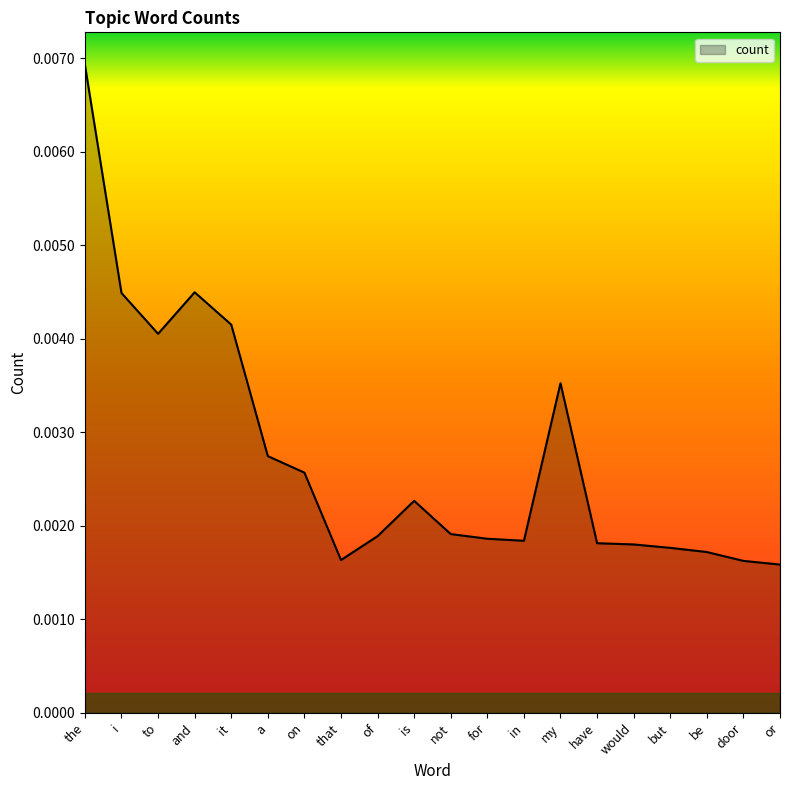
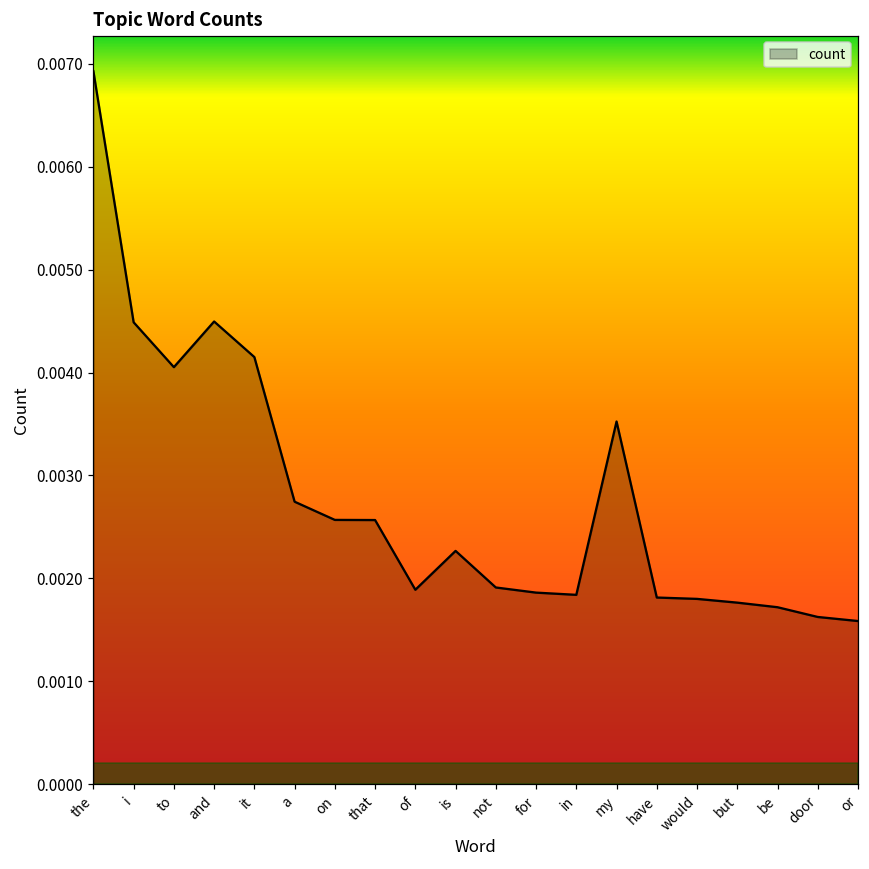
  {
    "the": 0.0069,
    "i": 0.0045,
    "to": 0.0041,
    "and": 0.0045,
    "it": 0.0042,
    "a": 0.0027,
    "on": 0.0026,
-   "that": 0.0016,
+   "that": 0.0026,
    "of": 0.0019,
    "is": 0.0023,
    "not": 0.0019,
    "for": 0.0019,
    "in": 0.0018,
    "my": 0.0035,
    "have": 0.0018,
    "would": 0.0018,
    "but": 0.0018,
    "be": 0.0017,
    "door": 0.0016,
    "or": 0.0016
  }
